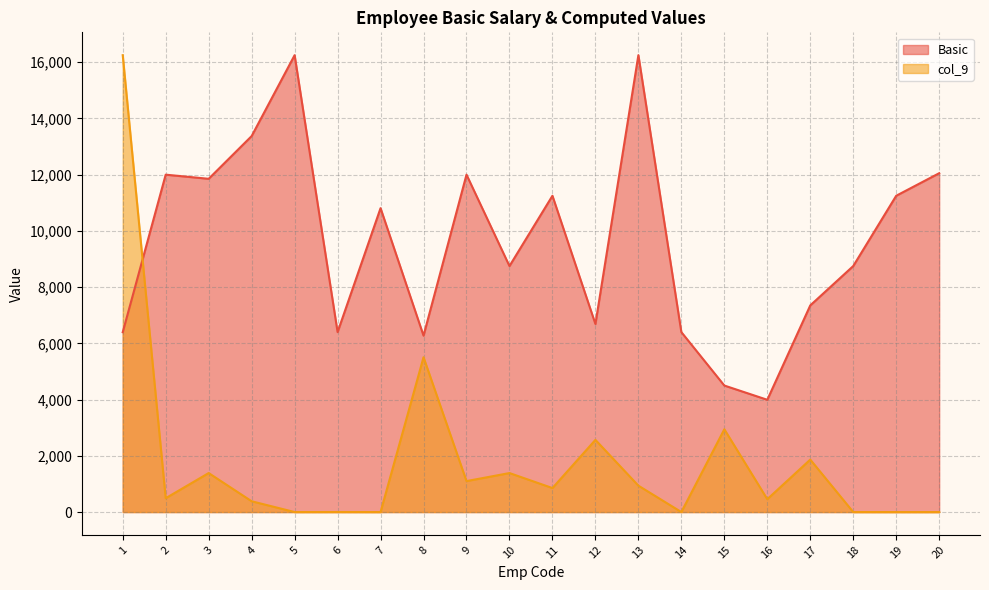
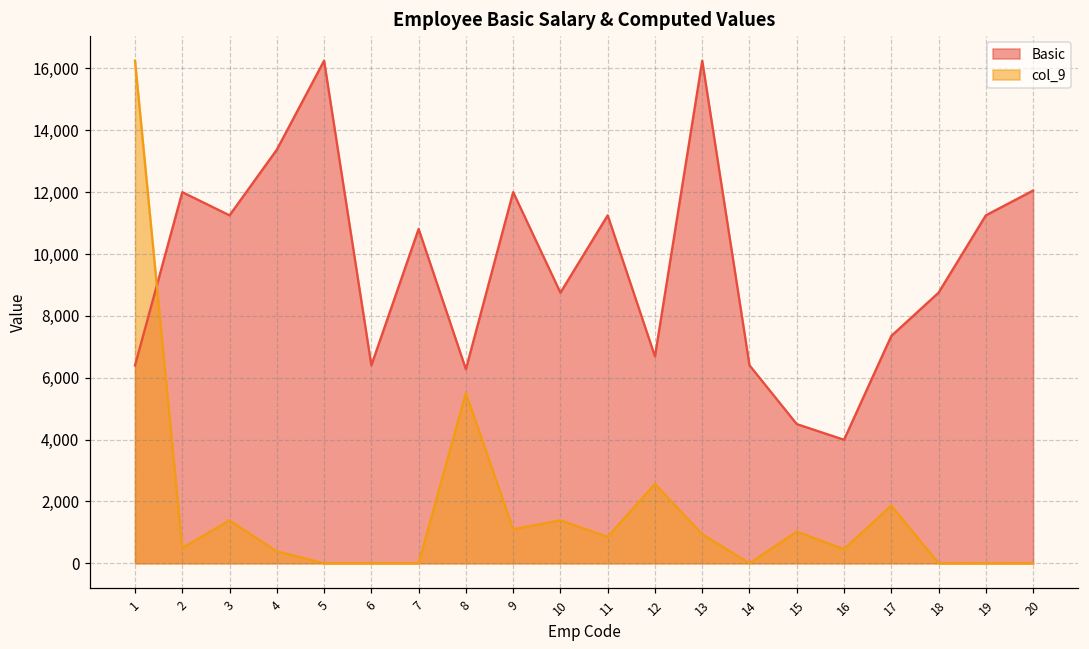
  {
    "Basic": {
      "1": "6,400",
      "2": "12,000",
-     "3": "11,900",
+     "3": "11,300",
      "4": "13,400",
      "5": "16,300",
      "6": "6,400",
      "7": "10,800",
      "8": "6,300",
      "9": "12,000",
      "10": "8,800",
      "11": "11,300",
      "12": "6,700",
      "13": "16,300",
      "14": "6,400",
      "15": "4,500",
      "16": "4,000",
      "17": "7,400",
      "18": "8,800",
      "19": "11,300",
      "20": "12,100"
    },
    "col_9": {
      "1": "16,300",
      "2": "500",
      "3": "1,400",
      "4": "400",
      "5": "0",
      "6": "0",
      "7": "0",
      "8": "5,500",
      "9": "1,100",
      "10": "1,400",
      "11": "900",
      "12": "2,600",
      "13": "900",
      "14": "0",
-     "15": "2,900",
+     "15": "1,000",
      "16": "500",
      "17": "1,900",
      "18": "0",
      "19": "0",
      "20": "0"
    }
  }
